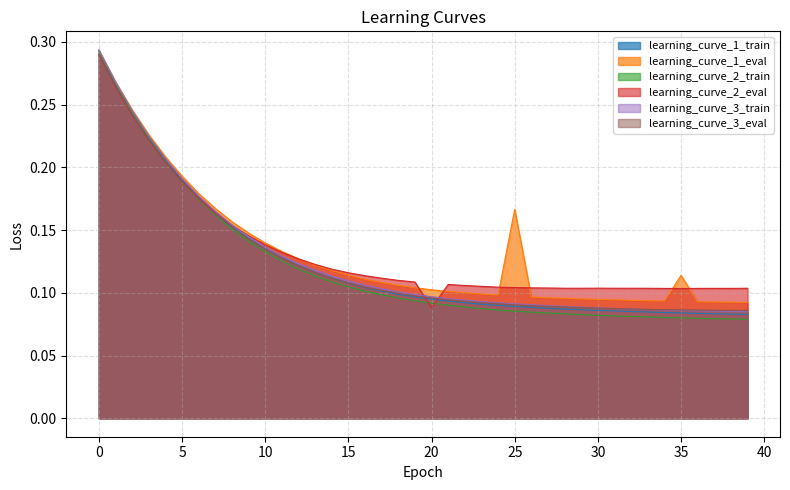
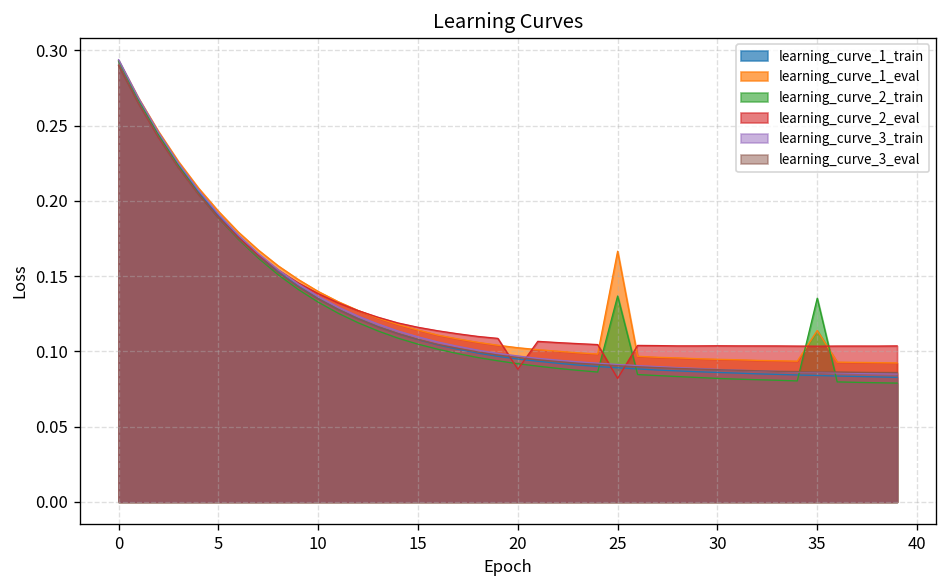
  {
    "learning_curve_1_train": {
      "35": 0.084
    },
    "learning_curve_1_eval": {
      "20": 0.102,
      "25": 0.166,
      "30": 0.095,
      "35": 0.114
    },
    "learning_curve_2_train": {
      "10": 0.133,
      "15": 0.105,
      "20": 0.092,
-     "25": 0.085,
+     "25": 0.137,
      "30": 0.082,
-     "35": 0.080
+     "35": 0.135
    },
    "learning_curve_2_eval": {
      "20": 0.088,
-     "25": 0.104,
+     "25": 0.082,
      "30": 0.104,
      "35": 0.103
    }
  }
